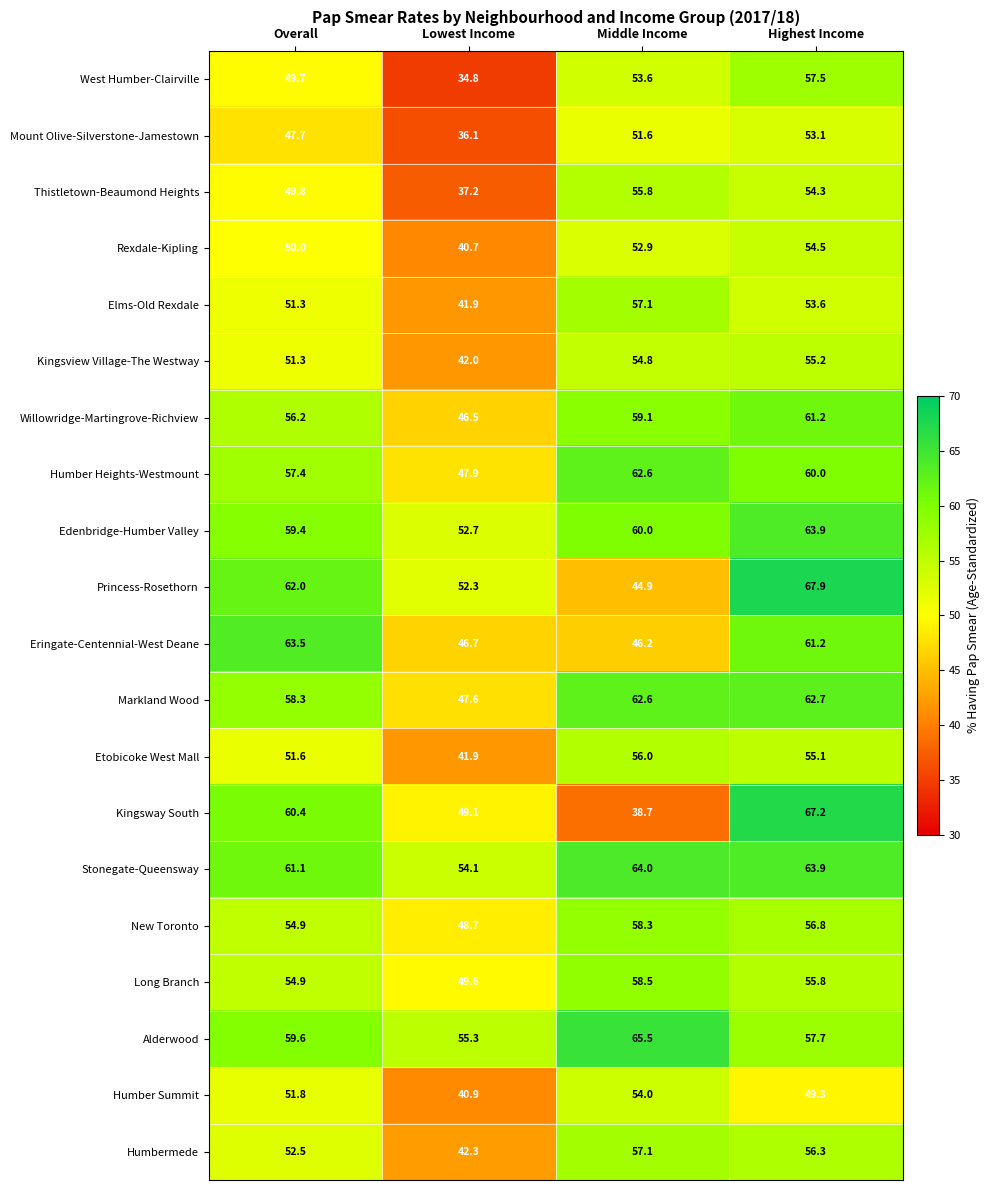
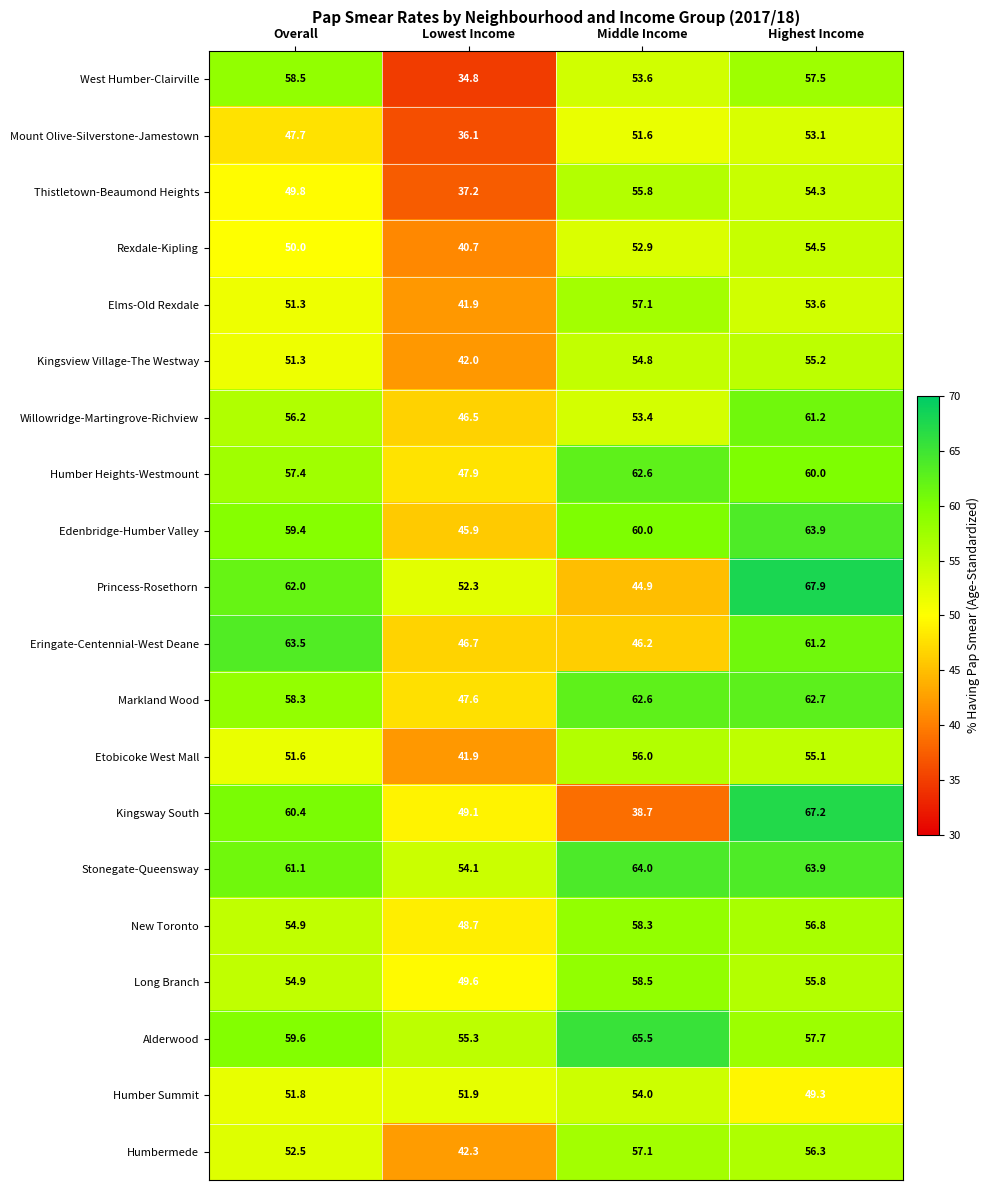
  {
    "West Humber-Clairville": {
-     "Overall": 49.7,
+     "Overall": 58.5,
      "Lowest Income": 34.8,
      "Middle Income": 53.6,
      "Highest Income": 57.5
    },
    "Mount Olive-Silverstone-Jamestown": {
      "Overall": 47.7,
      "Lowest Income": 36.1,
      "Middle Income": 51.6,
      "Highest Income": 53.1
    },
    "Thistletown-Beaumond Heights": {
      "Overall": 49.8,
      "Lowest Income": 37.2,
      "Middle Income": 55.8,
      "Highest Income": 54.3
    },
    "Rexdale-Kipling": {
      "Overall": 50.0,
      "Lowest Income": 40.7,
      "Middle Income": 52.9,
      "Highest Income": 54.5
    },
    "Elms-Old Rexdale": {
      "Overall": 51.3,
      "Lowest Income": 41.9,
      "Middle Income": 57.1,
      "Highest Income": 53.6
    },
    "Kingsview Village-The Westway": {
      "Overall": 51.3,
      "Lowest Income": 42.0,
      "Middle Income": 54.8,
      "Highest Income": 55.2
    },
    "Willowridge-Martingrove-Richview": {
      "Overall": 56.2,
      "Lowest Income": 46.5,
-     "Middle Income": 59.1,
+     "Middle Income": 53.4,
      "Highest Income": 61.2
    },
    "Humber Heights-Westmount": {
      "Overall": 57.4,
      "Lowest Income": 47.9,
      "Middle Income": 62.6,
      "Highest Income": 60.0
    },
    "Edenbridge-Humber Valley": {
      "Overall": 59.4,
-     "Lowest Income": 52.7,
+     "Lowest Income": 45.9,
      "Middle Income": 60.0,
      "Highest Income": 63.9
    },
    "Princess-Rosethorn": {
      "Overall": 62.0,
      "Lowest Income": 52.3,
      "Middle Income": 44.9,
      "Highest Income": 67.9
    },
    "Eringate-Centennial-West Deane": {
      "Overall": 63.5,
      "Lowest Income": 46.7,
      "Middle Income": 46.2,
      "Highest Income": 61.2
    },
    "Markland Wood": {
      "Overall": 58.3,
      "Lowest Income": 47.6,
      "Middle Income": 62.6,
      "Highest Income": 62.7
    },
    "Etobicoke West Mall": {
      "Overall": 51.6,
      "Lowest Income": 41.9,
      "Middle Income": 56.0,
      "Highest Income": 55.1
    },
    "Kingsway South": {
      "Overall": 60.4,
      "Lowest Income": 49.1,
      "Middle Income": 38.7,
      "Highest Income": 67.2
    },
    "Stonegate-Queensway": {
      "Overall": 61.1,
      "Lowest Income": 54.1,
      "Middle Income": 64.0,
      "Highest Income": 63.9
    },
    "New Toronto": {
      "Overall": 54.9,
      "Lowest Income": 48.7,
      "Middle Income": 58.3,
      "Highest Income": 56.8
    },
    "Long Branch": {
      "Overall": 54.9,
      "Lowest Income": 49.6,
      "Middle Income": 58.5,
      "Highest Income": 55.8
    },
    "Alderwood": {
      "Overall": 59.6,
      "Lowest Income": 55.3,
      "Middle Income": 65.5,
      "Highest Income": 57.7
    },
    "Humber Summit": {
      "Overall": 51.8,
-     "Lowest Income": 40.9,
+     "Lowest Income": 51.9,
      "Middle Income": 54.0,
      "Highest Income": 49.3
    },
    "Humbermede": {
      "Overall": 52.5,
      "Lowest Income": 42.3,
      "Middle Income": 57.1,
      "Highest Income": 56.3
    }
  }
